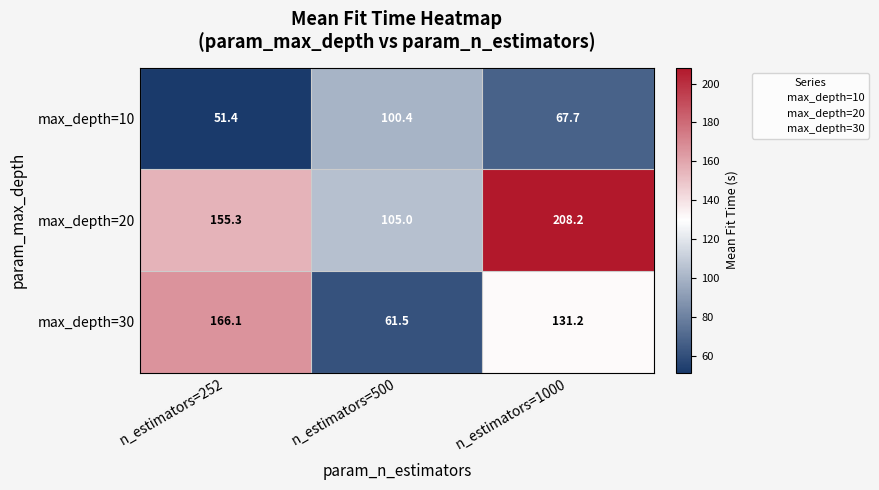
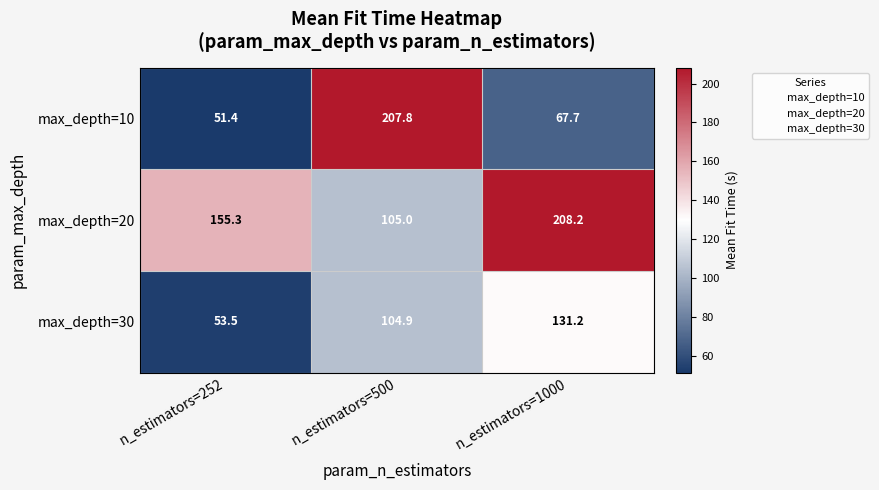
  {
    "max_depth=10": {
      "n_estimators=252": 51.4,
-     "n_estimators=500": 100.4,
+     "n_estimators=500": 207.8,
      "n_estimators=1000": 67.7
    },
    "max_depth=20": {
      "n_estimators=252": 155.3,
      "n_estimators=500": 105.0,
      "n_estimators=1000": 208.2
    },
    "max_depth=30": {
-     "n_estimators=252": 166.1,
-     "n_estimators=500": 61.5,
+     "n_estimators=252": 53.5,
+     "n_estimators=500": 104.9,
      "n_estimators=1000": 131.2
    }
  }
